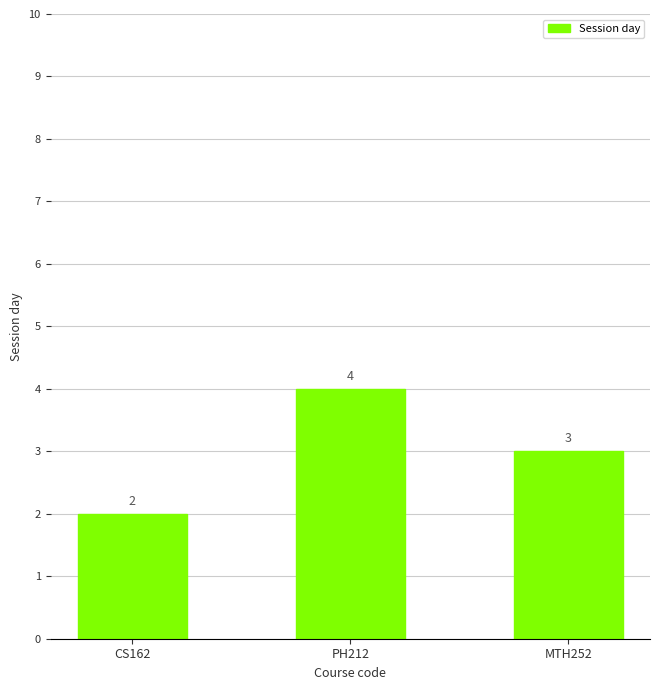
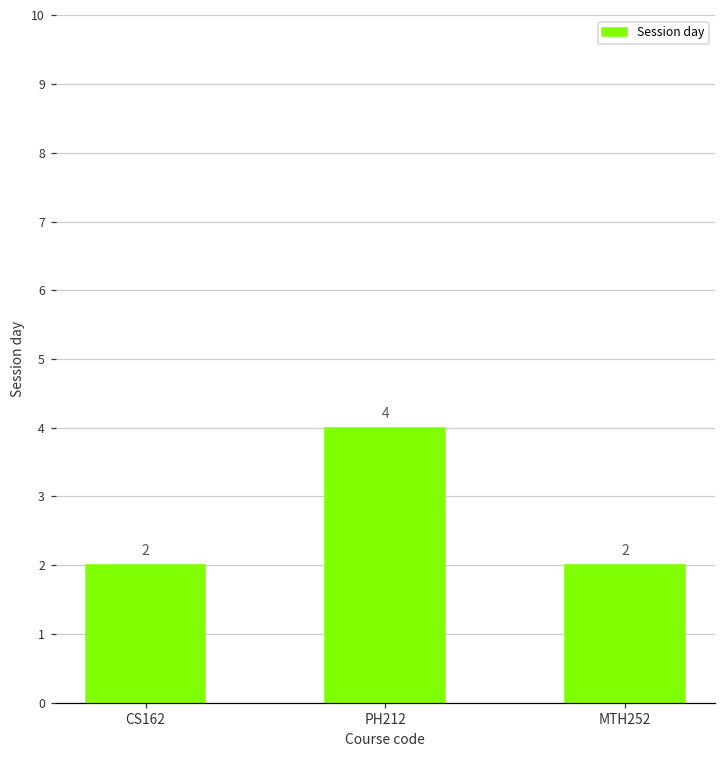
  {
    "CS162": 2,
    "PH212": 4,
-   "MTH252": 3
+   "MTH252": 2
  }
